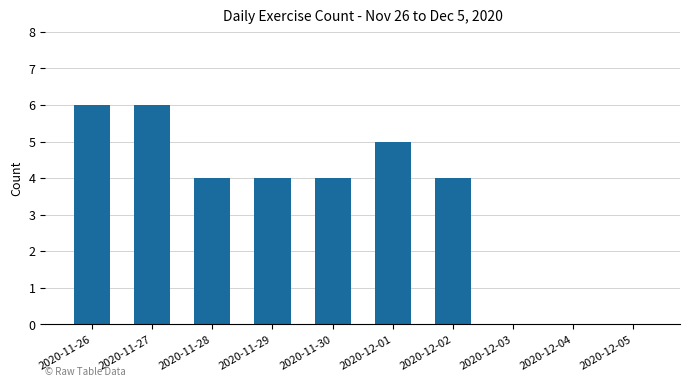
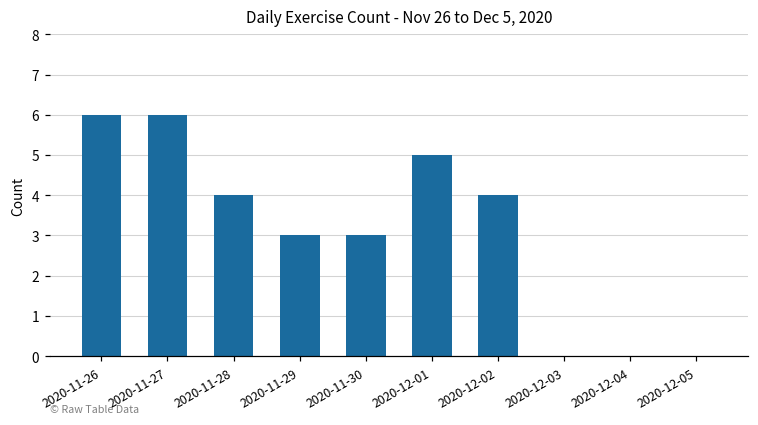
  {
    "2020-11-26": 6,
    "2020-11-27": 6,
    "2020-11-28": 4,
-   "2020-11-29": 4,
-   "2020-11-30": 4,
+   "2020-11-29": 3,
+   "2020-11-30": 3,
    "2020-12-01": 5,
    "2020-12-02": 4,
    "2020-12-03": 0,
    "2020-12-04": 0,
    "2020-12-05": 0
  }
